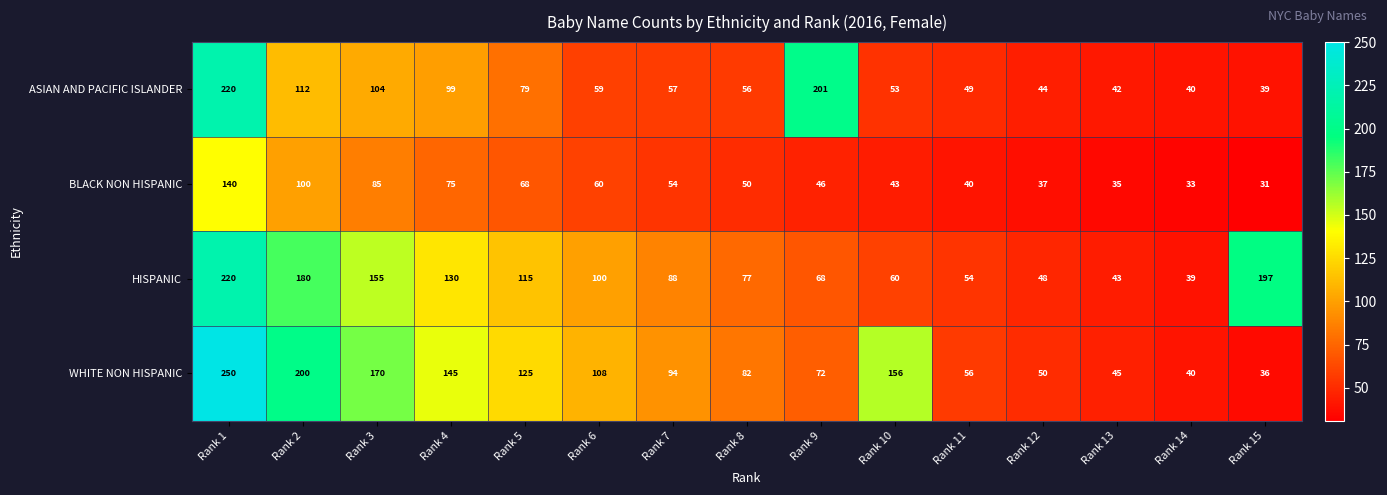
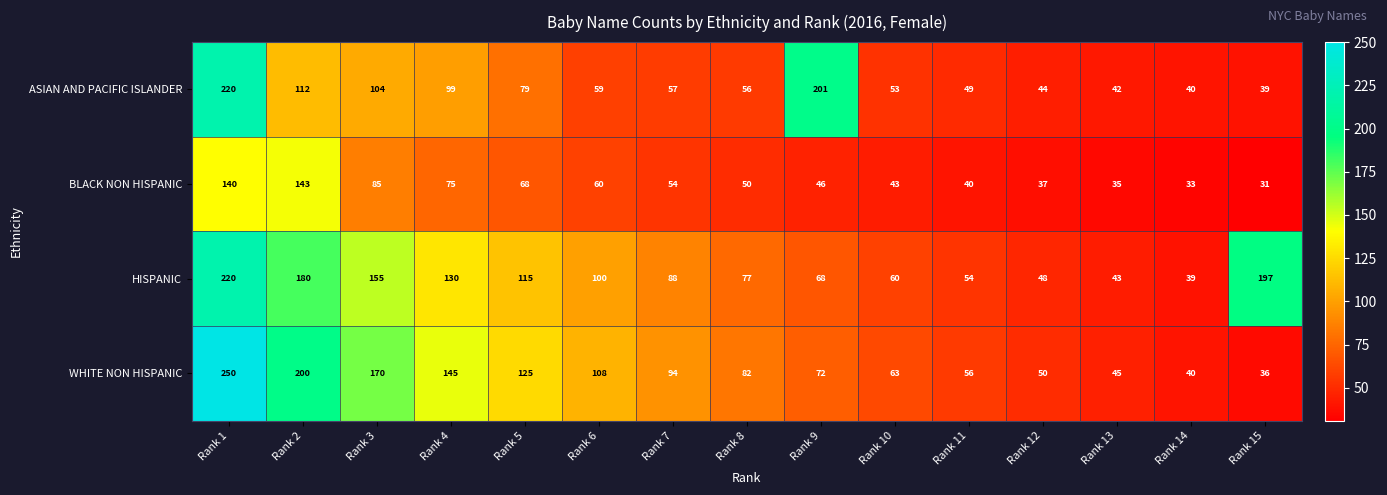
  {
    "ASIAN AND PACIFIC ISLANDER": {
      "Rank 1": 220,
      "Rank 2": 112,
      "Rank 3": 104,
      "Rank 4": 99,
      "Rank 5": 79,
      "Rank 6": 59,
      "Rank 7": 57,
      "Rank 8": 56,
      "Rank 9": 201,
      "Rank 10": 53,
      "Rank 11": 49,
      "Rank 12": 44,
      "Rank 13": 42,
      "Rank 14": 40,
      "Rank 15": 39
    },
    "BLACK NON HISPANIC": {
      "Rank 1": 140,
-     "Rank 2": 100,
+     "Rank 2": 143,
      "Rank 3": 85,
      "Rank 4": 75,
      "Rank 5": 68,
      "Rank 6": 60,
      "Rank 7": 54,
      "Rank 8": 50,
      "Rank 9": 46,
      "Rank 10": 43,
      "Rank 11": 40,
      "Rank 12": 37,
      "Rank 13": 35,
      "Rank 14": 33,
      "Rank 15": 31
    },
    "HISPANIC": {
      "Rank 1": 220,
      "Rank 2": 180,
      "Rank 3": 155,
      "Rank 4": 130,
      "Rank 5": 115,
      "Rank 6": 100,
      "Rank 7": 88,
      "Rank 8": 77,
      "Rank 9": 68,
      "Rank 10": 60,
      "Rank 11": 54,
      "Rank 12": 48,
      "Rank 13": 43,
      "Rank 14": 39,
      "Rank 15": 197
    },
    "WHITE NON HISPANIC": {
      "Rank 1": 250,
      "Rank 2": 200,
      "Rank 3": 170,
      "Rank 4": 145,
      "Rank 5": 125,
      "Rank 6": 108,
      "Rank 7": 94,
      "Rank 8": 82,
      "Rank 9": 72,
-     "Rank 10": 156,
+     "Rank 10": 63,
      "Rank 11": 56,
      "Rank 12": 50,
      "Rank 13": 45,
      "Rank 14": 40,
      "Rank 15": 36
    }
  }
